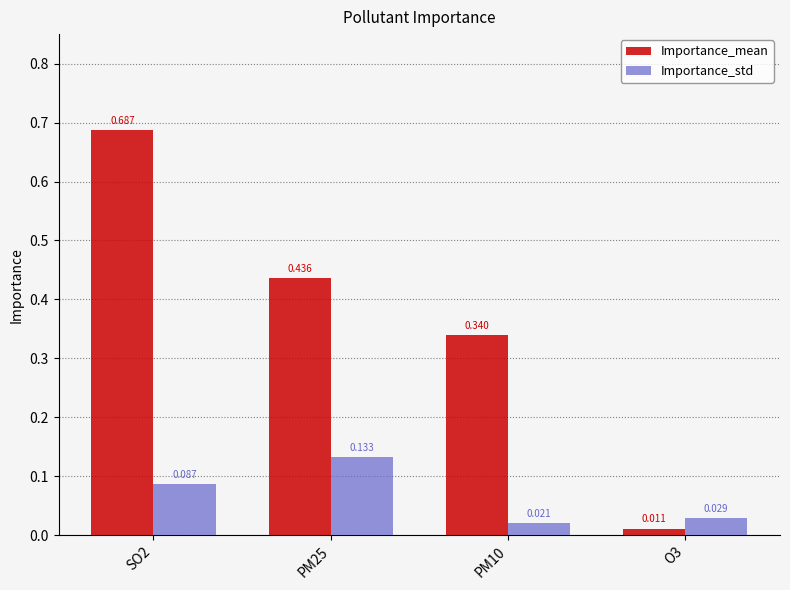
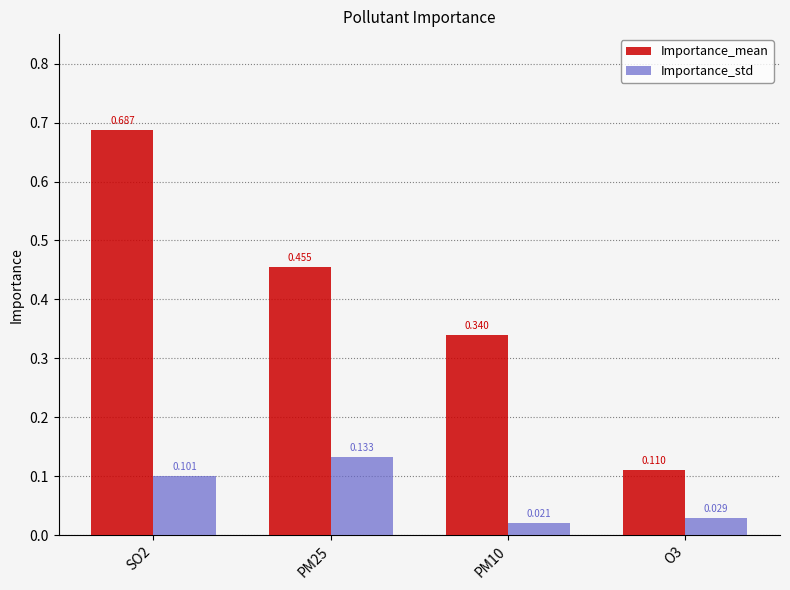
  {
    "Importance_mean": {
      "SO2": 0.687,
-     "PM25": 0.436,
+     "PM25": 0.455,
      "PM10": 0.340,
-     "O3": 0.011
+     "O3": 0.110
    },
    "Importance_std": {
-     "SO2": 0.087,
+     "SO2": 0.101,
      "PM25": 0.133,
      "PM10": 0.021,
      "O3": 0.029
    }
  }
